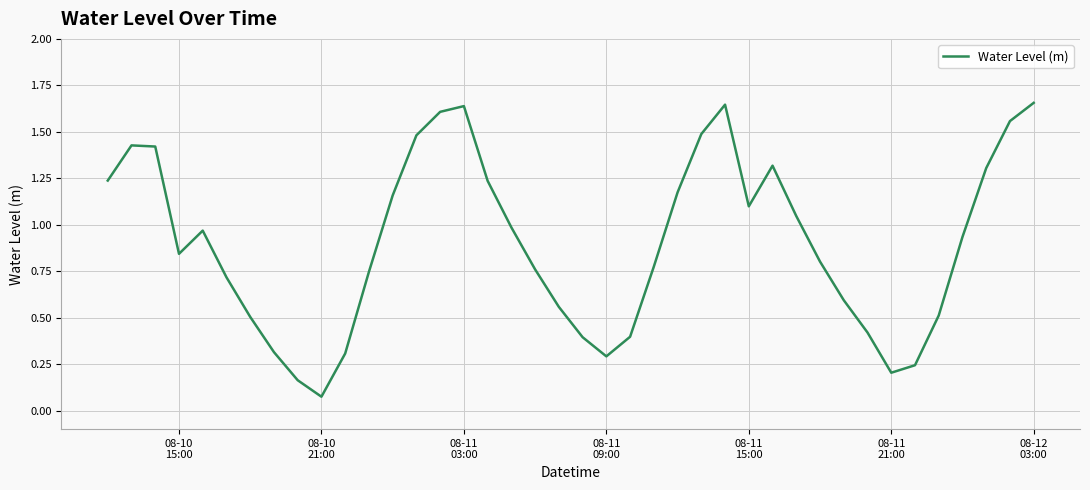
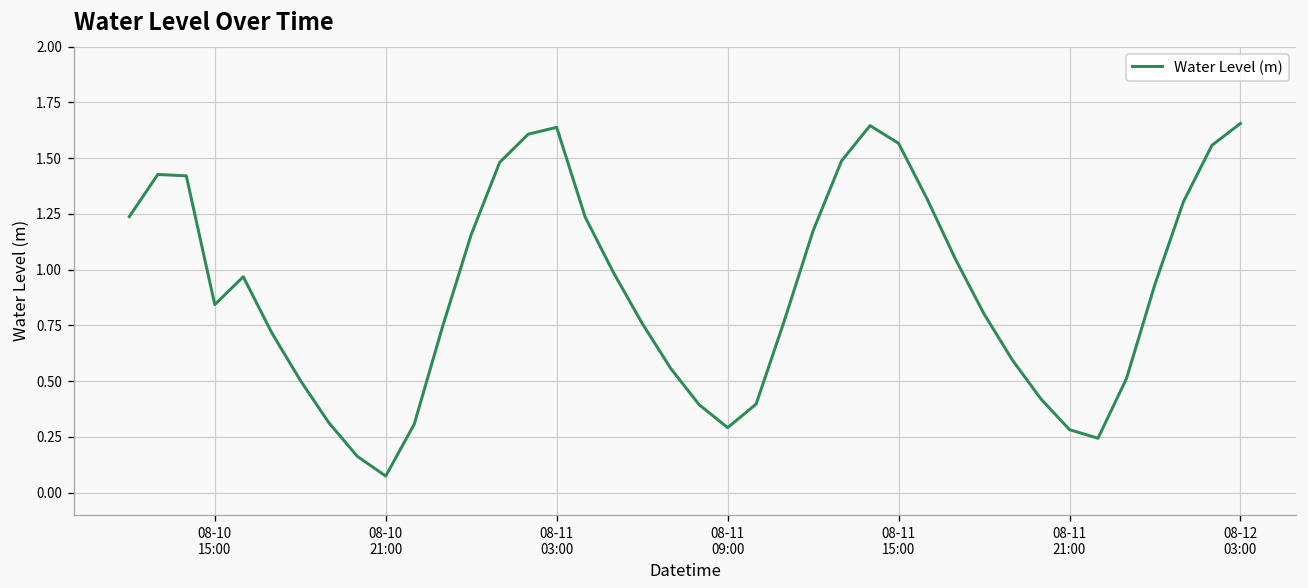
  {
    "08-10 15:00": 0.84,
    "08-10 21:00": 0.07,
    "08-11 03:00": 1.64,
    "08-11 09:00": 0.29,
-   "08-11 15:00": 1.10,
-   "08-11 21:00": 0.20,
+   "08-11 15:00": 1.57,
+   "08-11 21:00": 0.28,
    "08-12 03:00": 1.66
  }
